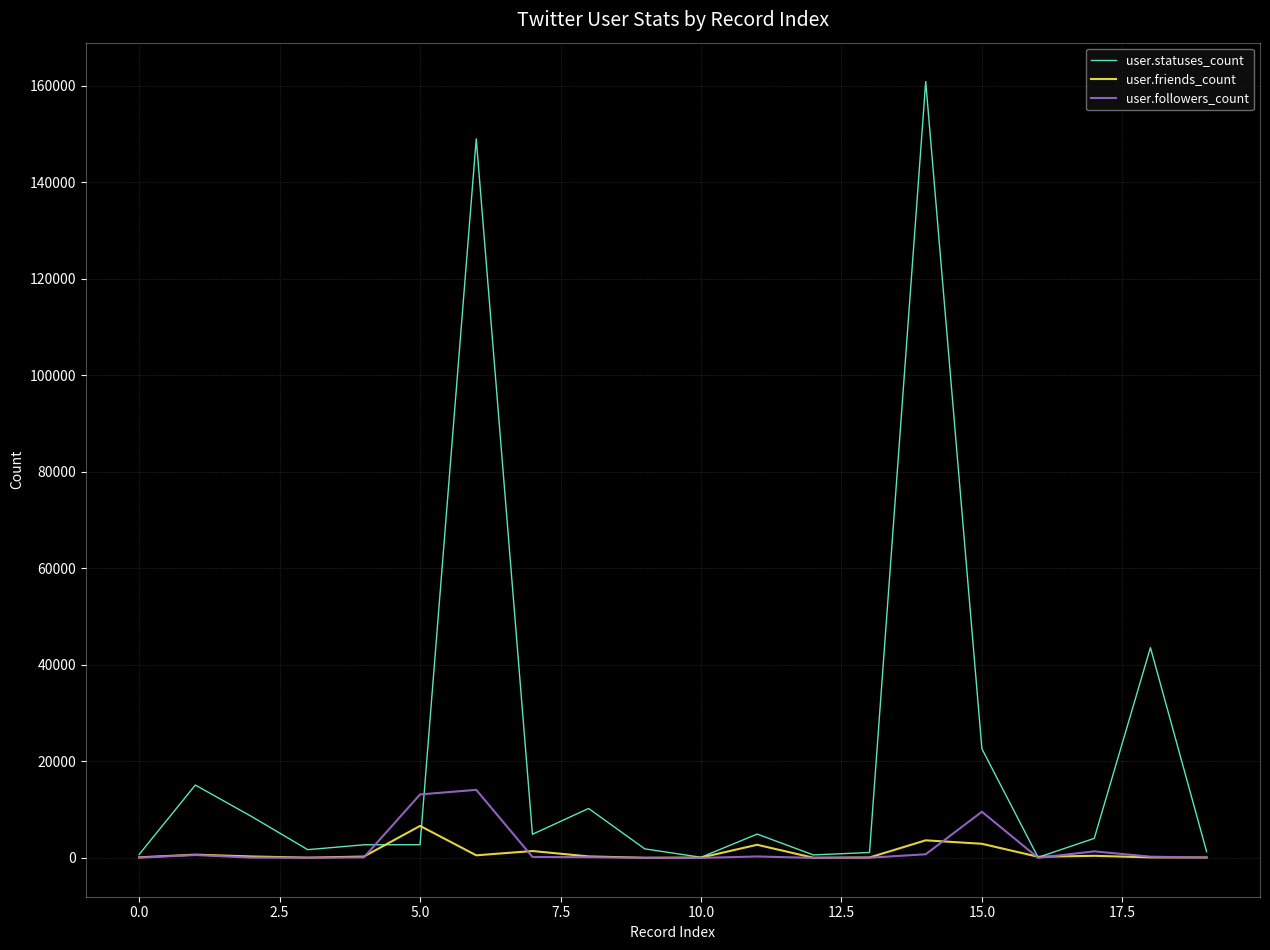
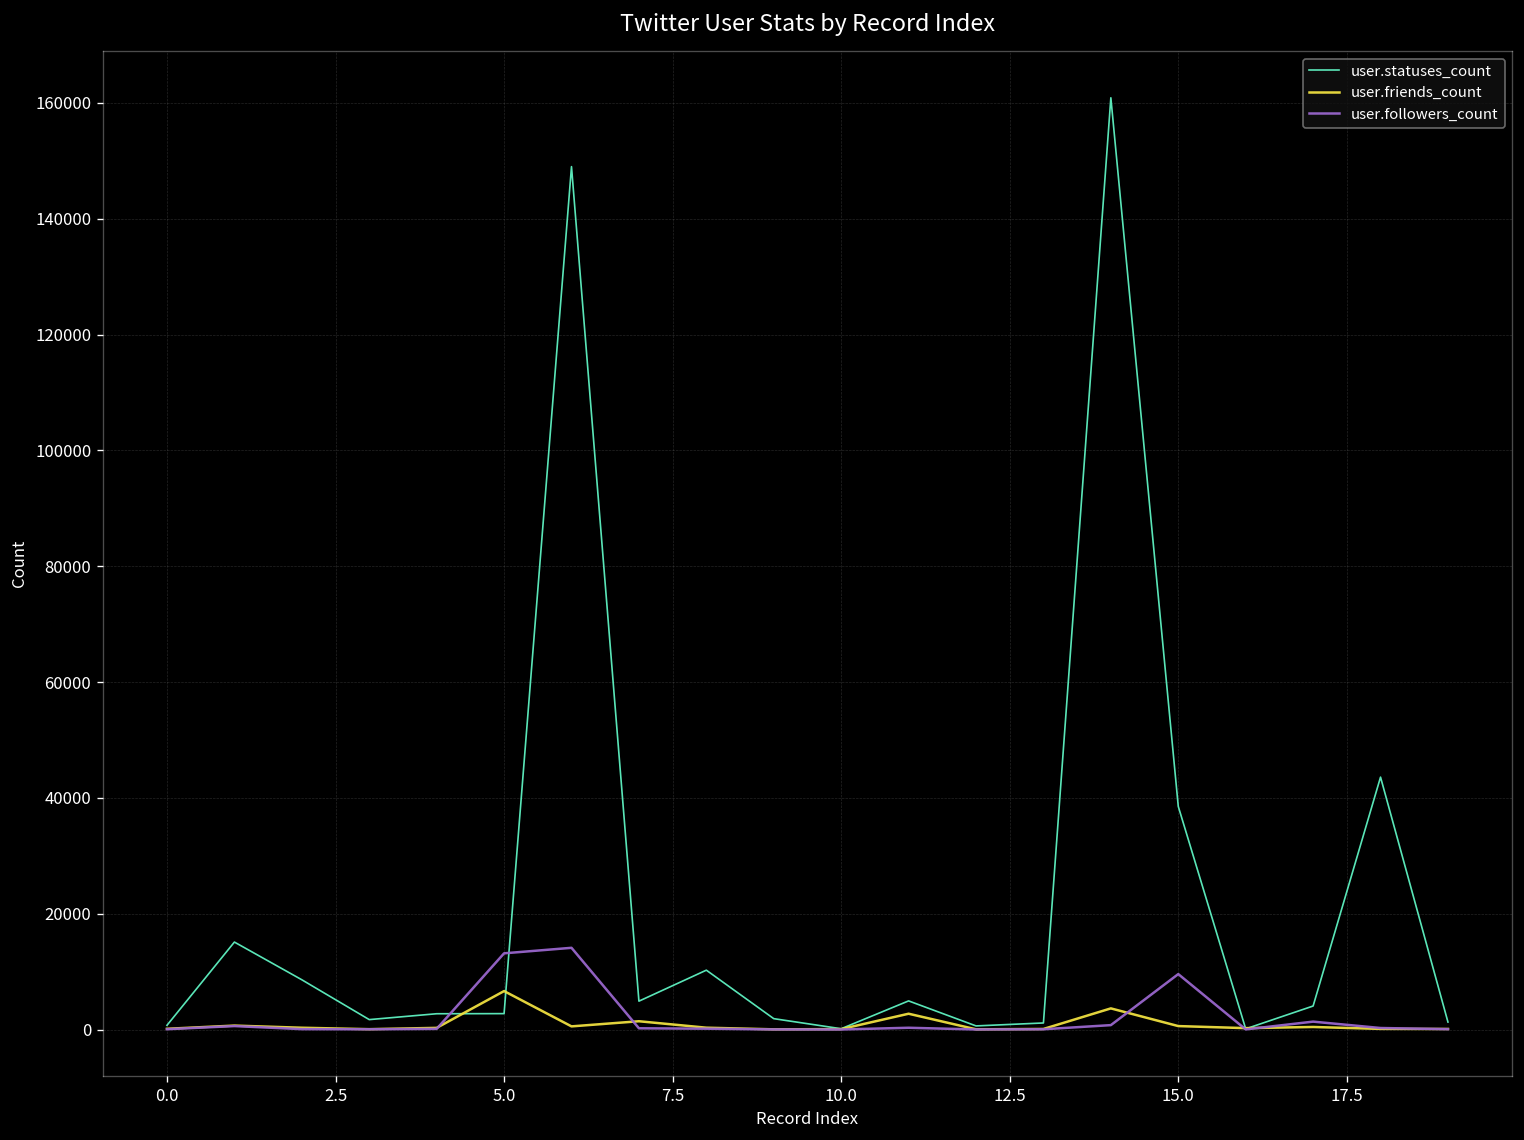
  {
    "user.statuses_count": {
      "0.0": 1000,
      "5.0": 3000,
-     "15.0": 23000
+     "15.0": 39000
    },
    "user.friends_count": {
      "5.0": 7000,
-     "15.0": 3000
+     "15.0": 1000
    },
    "user.followers_count": {
      "5.0": 13000,
      "15.0": 10000
    }
  }
